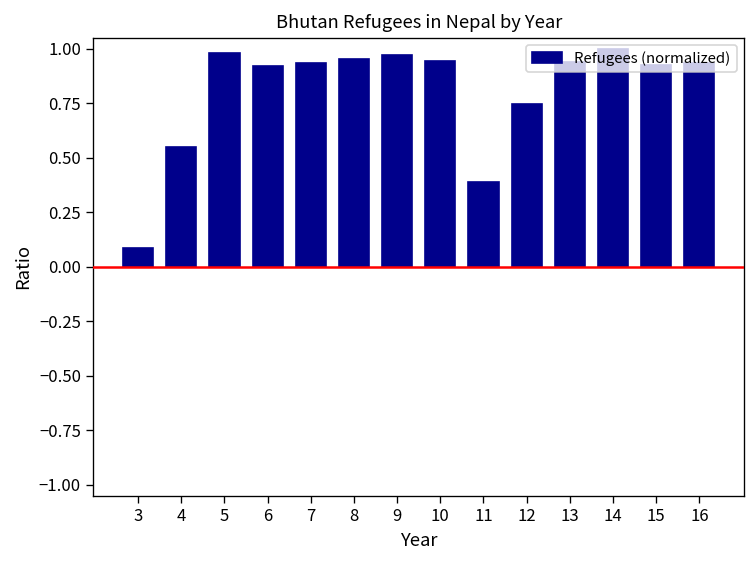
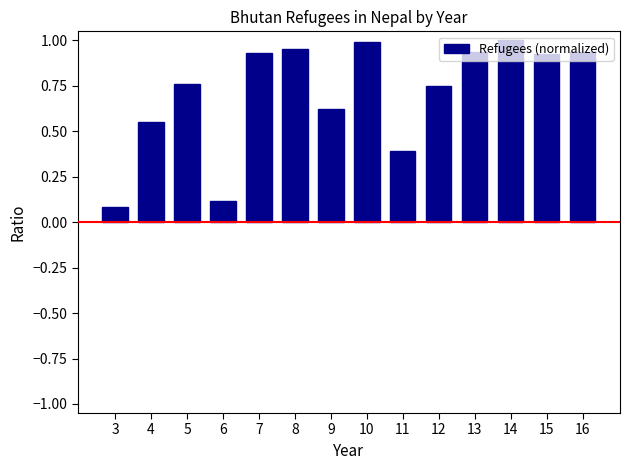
  {
    "3": 0.08,
    "4": 0.55,
-   "5": 0.98,
-   "6": 0.92,
+   "5": 0.76,
+   "6": 0.12,
    "7": 0.93,
    "8": 0.95,
-   "9": 0.97,
-   "10": 0.94,
+   "9": 0.62,
+   "10": 0.99,
    "11": 0.39,
    "12": 0.75
  }
